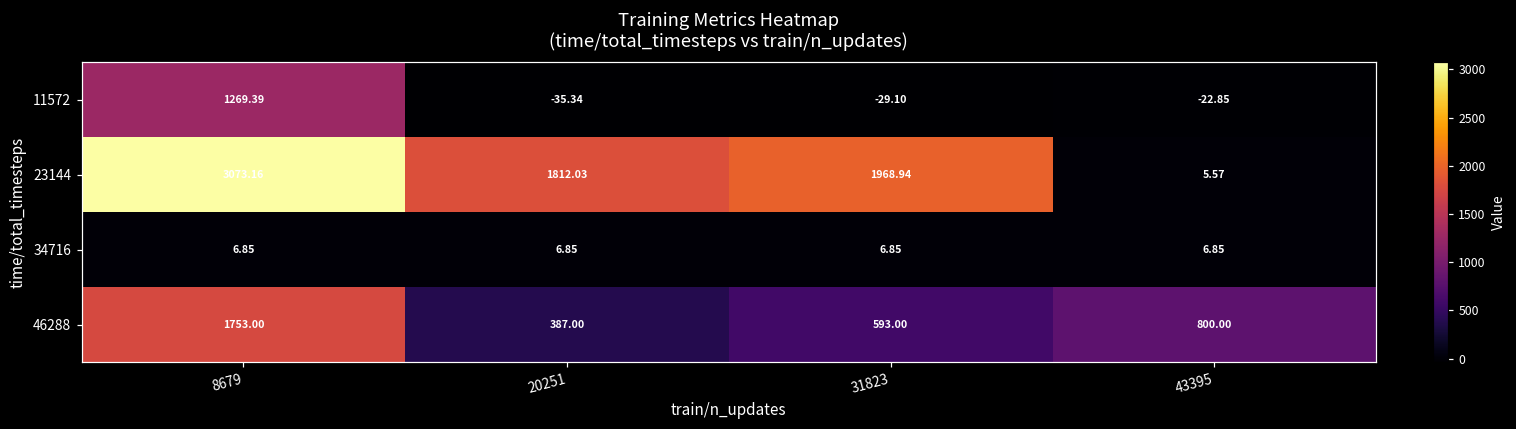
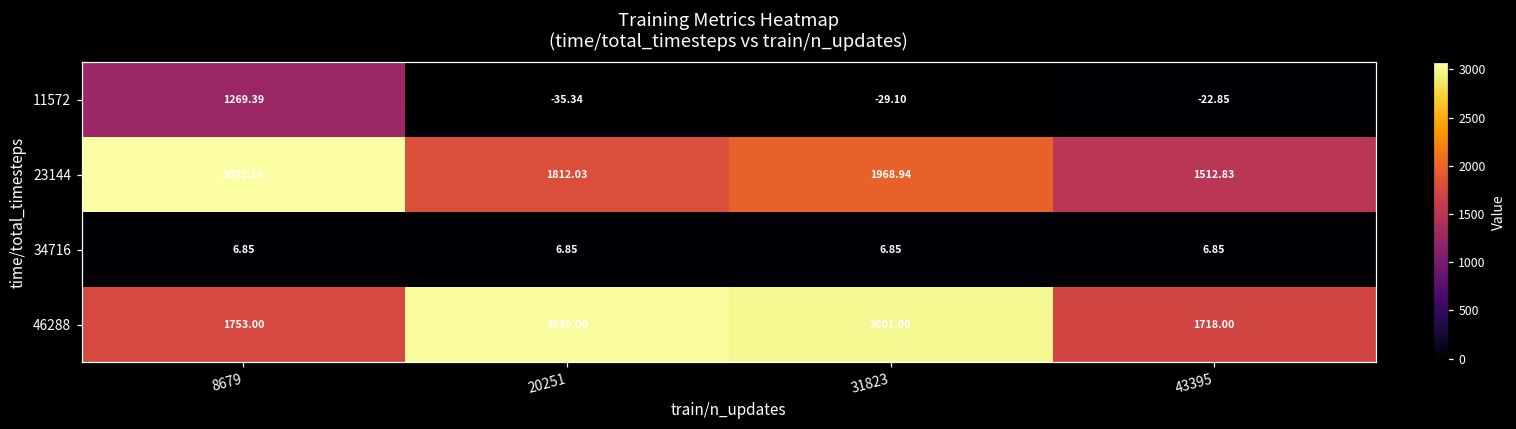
  {
    "11572": {
      "8679": 1269.39,
      "20251": -35.34,
      "31823": -29.10,
      "43395": -22.85
    },
    "23144": {
      "8679": 3073.16,
      "20251": 1812.03,
      "31823": 1968.94,
-     "43395": 5.57
+     "43395": 1512.83
    },
    "34716": {
      "8679": 6.85,
      "20251": 6.85,
      "31823": 6.85,
      "43395": 6.85
    },
    "46288": {
      "8679": 1753.00,
-     "20251": 387.00,
-     "31823": 593.00,
-     "43395": 800.00
+     "20251": 3039.00,
+     "31823": 3001.00,
+     "43395": 1718.00
    }
  }
